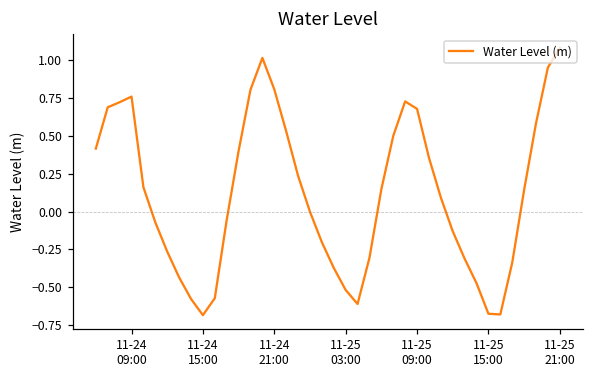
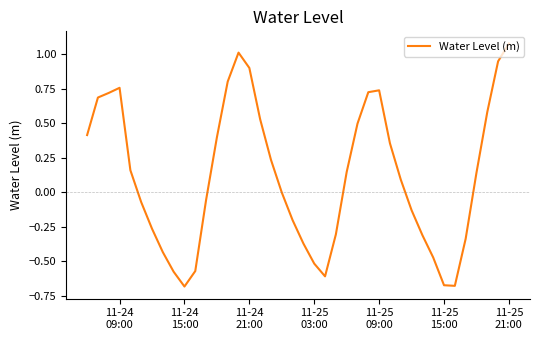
  {
    "11-24 09:00": 0.76,
    "11-24 15:00": -0.68,
-   "11-24 21:00": 0.80,
+   "11-24 21:00": 0.90,
    "11-25 03:00": -0.52,
-   "11-25 09:00": 0.68,
+   "11-25 09:00": 0.74,
    "11-25 15:00": -0.67
  }
